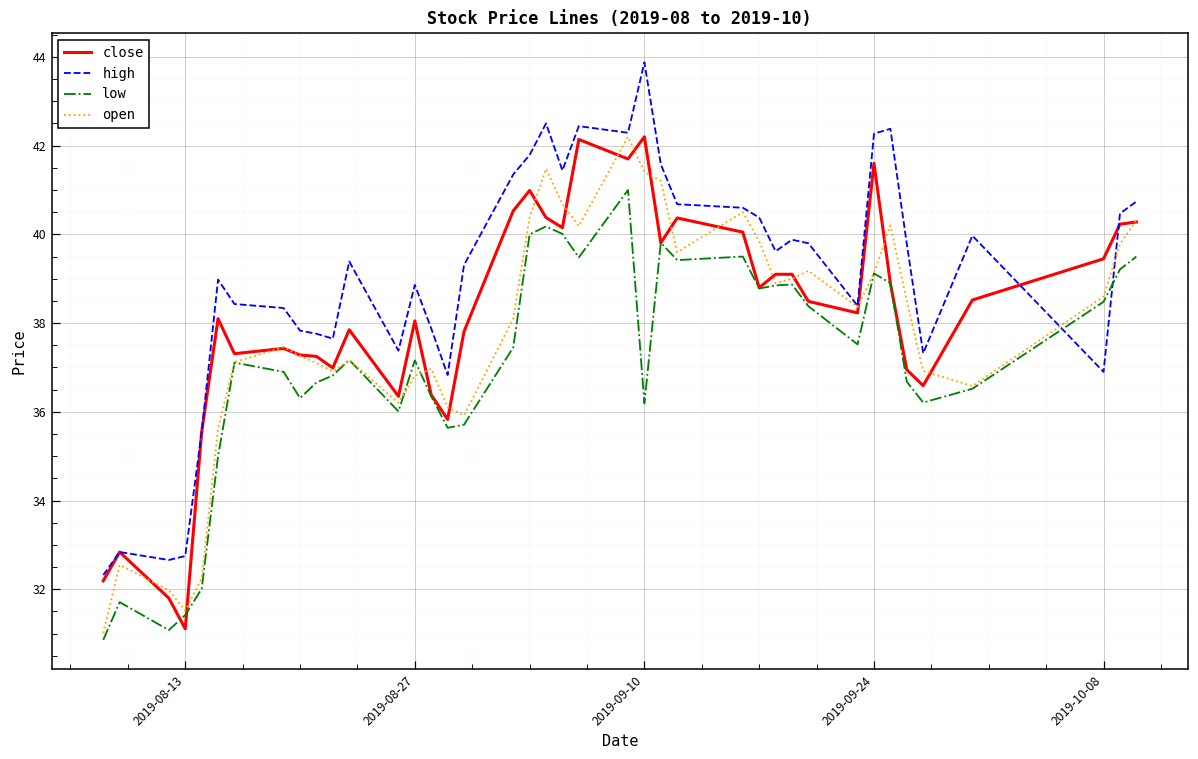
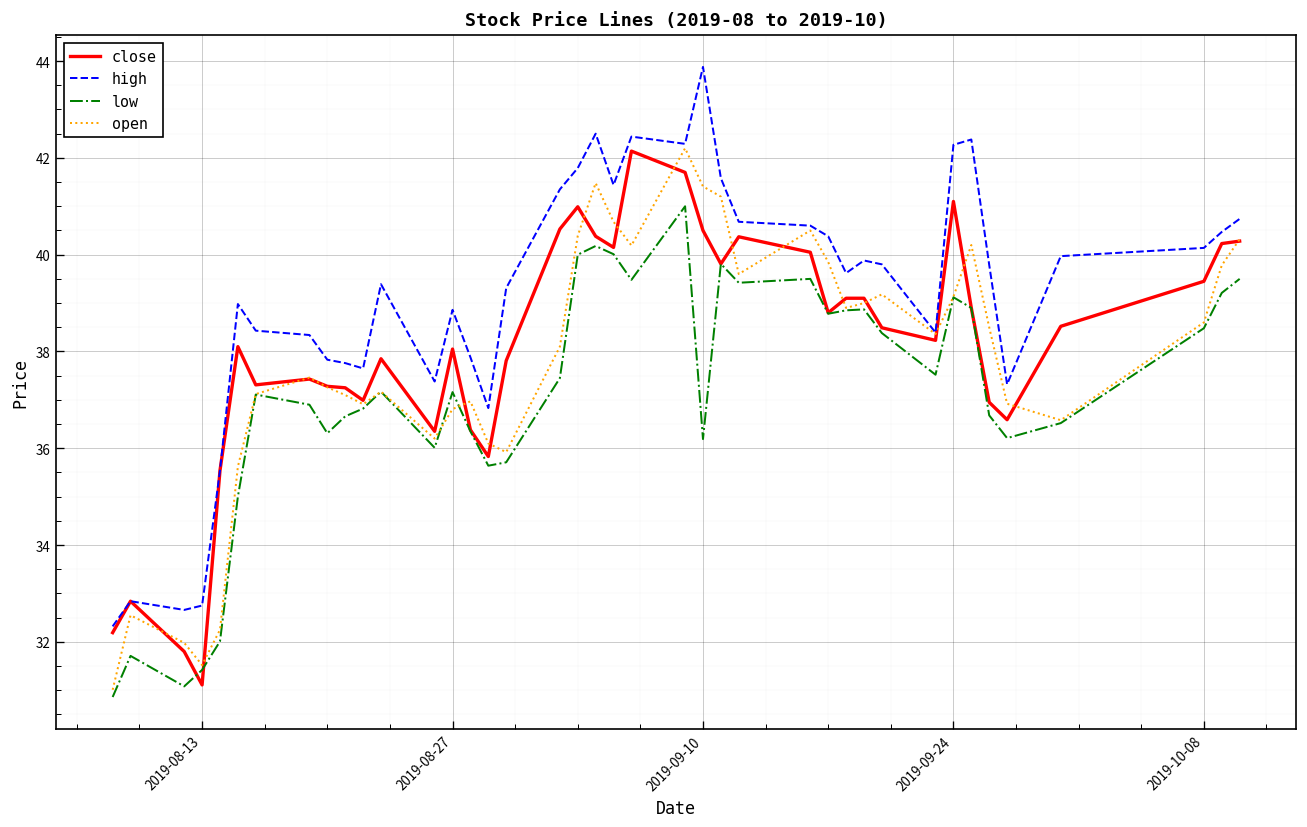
  {
    "close": {
      "2019-08-13": 31.1,
      "2019-08-27": 38.1,
-     "2019-09-10": 42.2,
-     "2019-09-24": 41.6,
+     "2019-09-10": 40.5,
+     "2019-09-24": 41.1,
      "2019-10-08": 39.5
    },
    "high": {
      "2019-08-13": 32.8,
      "2019-08-27": 38.9,
      "2019-09-10": 43.9,
      "2019-09-24": 42.3,
-     "2019-10-08": 36.9
+     "2019-10-08": 40.1
    },
    "low": {
      "2019-08-13": 31.4,
      "2019-08-27": 37.2,
      "2019-09-10": 36.2,
      "2019-10-08": 38.5
    },
    "open": {
      "2019-08-13": 31.5,
      "2019-08-27": 36.8,
      "2019-09-10": 41.4,
      "2019-10-08": 38.6
    }
  }
